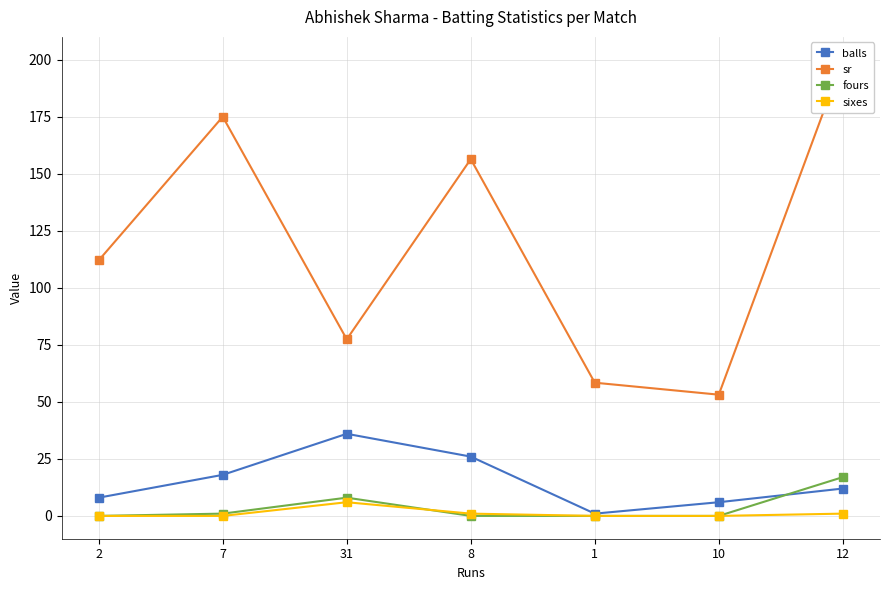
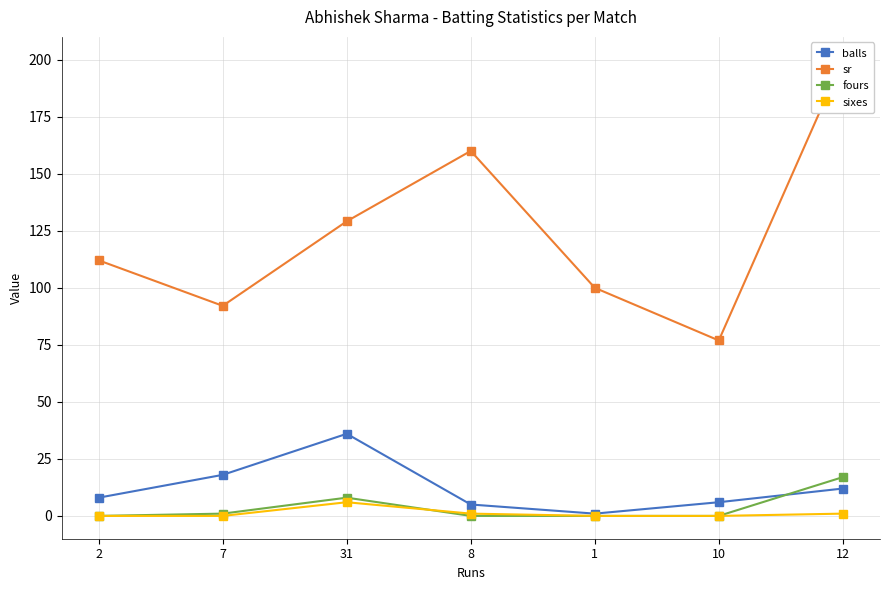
  {
    "balls": {
      "2": 8,
      "7": 18,
      "31": 36,
-     "8": 26,
+     "8": 5,
      "10": 6,
      "12": 12
    },
    "sr": {
      "2": 112,
-     "7": 175,
-     "31": 77,
-     "8": 156,
-     "1": 58,
-     "10": 53
+     "7": 92,
+     "31": 129,
+     "8": 160,
+     "1": 100,
+     "10": 77
    },
    "fours": {
      "31": 8,
      "12": 17
    },
    "sixes": {
      "31": 6,
      "12": 1
    }
  }
